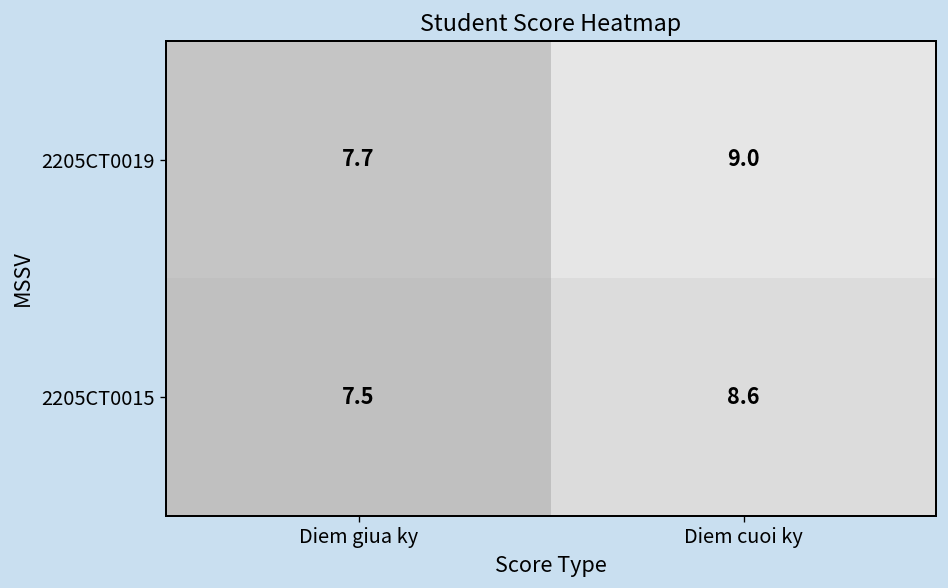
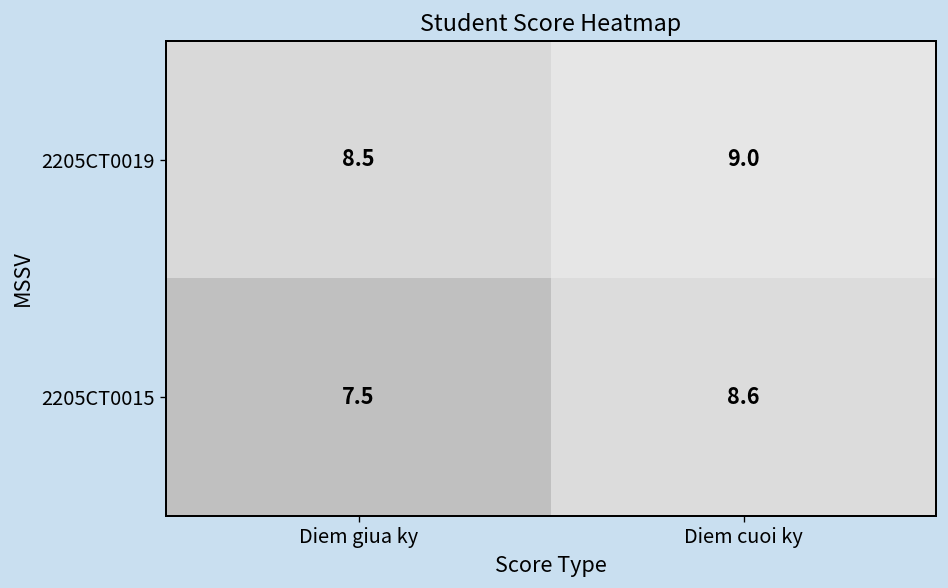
  {
    "2205CT0019": {
-     "Diem giua ky": 7.7,
+     "Diem giua ky": 8.5,
      "Diem cuoi ky": 9.0
    },
    "2205CT0015": {
      "Diem giua ky": 7.5,
      "Diem cuoi ky": 8.6
    }
  }
